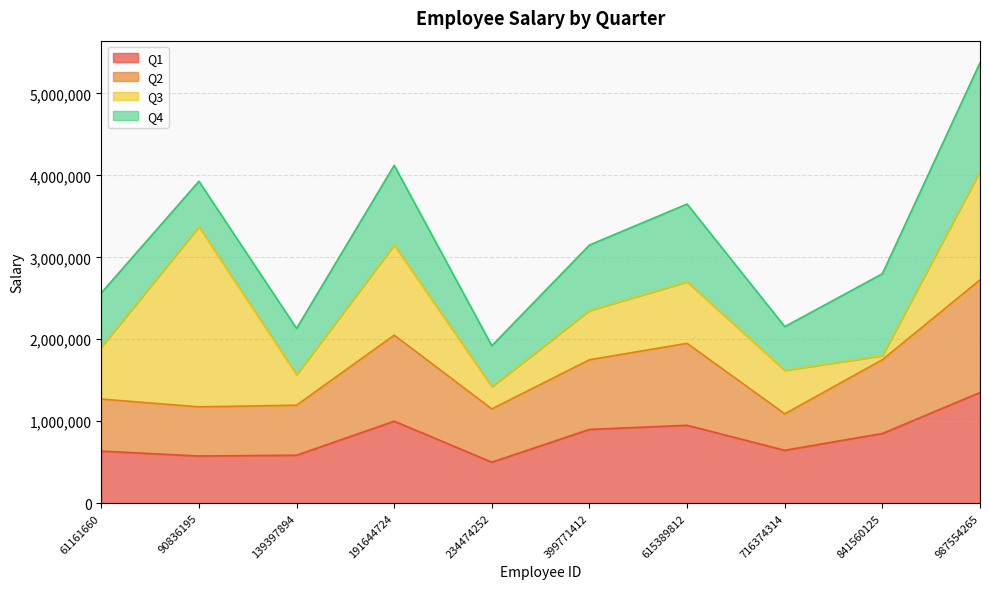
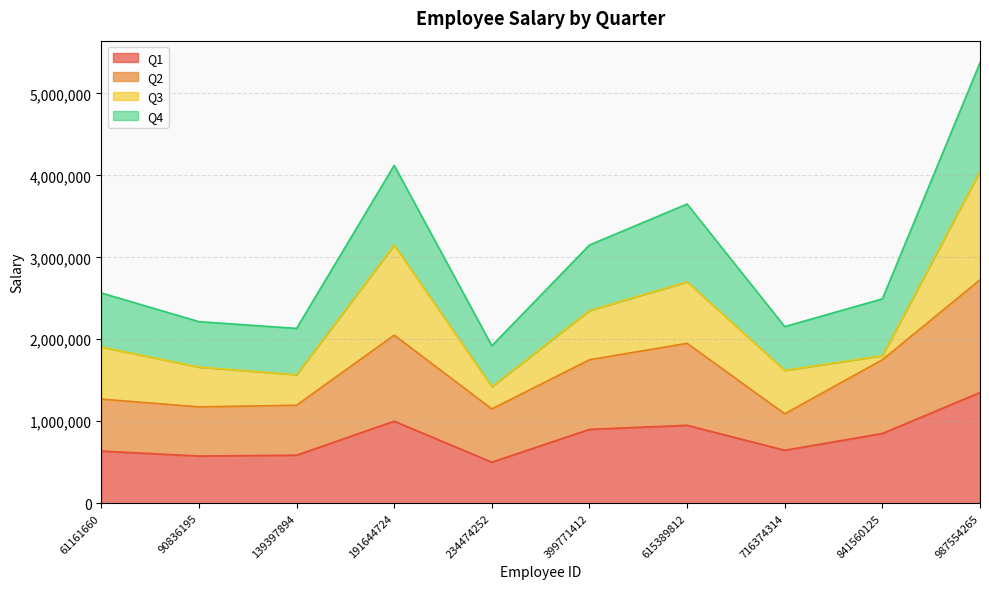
  {
    "Q3": {
      "61161660": "600,000",
-     "90836195": "2,200,000",
+     "90836195": "500,000",
      "139397894": "400,000",
      "191644724": "1,100,000",
      "234474252": "300,000",
      "399771412": "600,000",
      "615389812": "800,000",
      "716374314": "500,000",
      "841560125": "0",
      "987554265": "1,300,000"
    },
    "Q4": {
      "61161660": "700,000",
      "90836195": "600,000",
      "139397894": "600,000",
      "191644724": "1,000,000",
      "234474252": "500,000",
      "399771412": "800,000",
      "615389812": "1,000,000",
      "716374314": "500,000",
-     "841560125": "1,000,000",
+     "841560125": "700,000",
      "987554265": "1,300,000"
    }
  }
